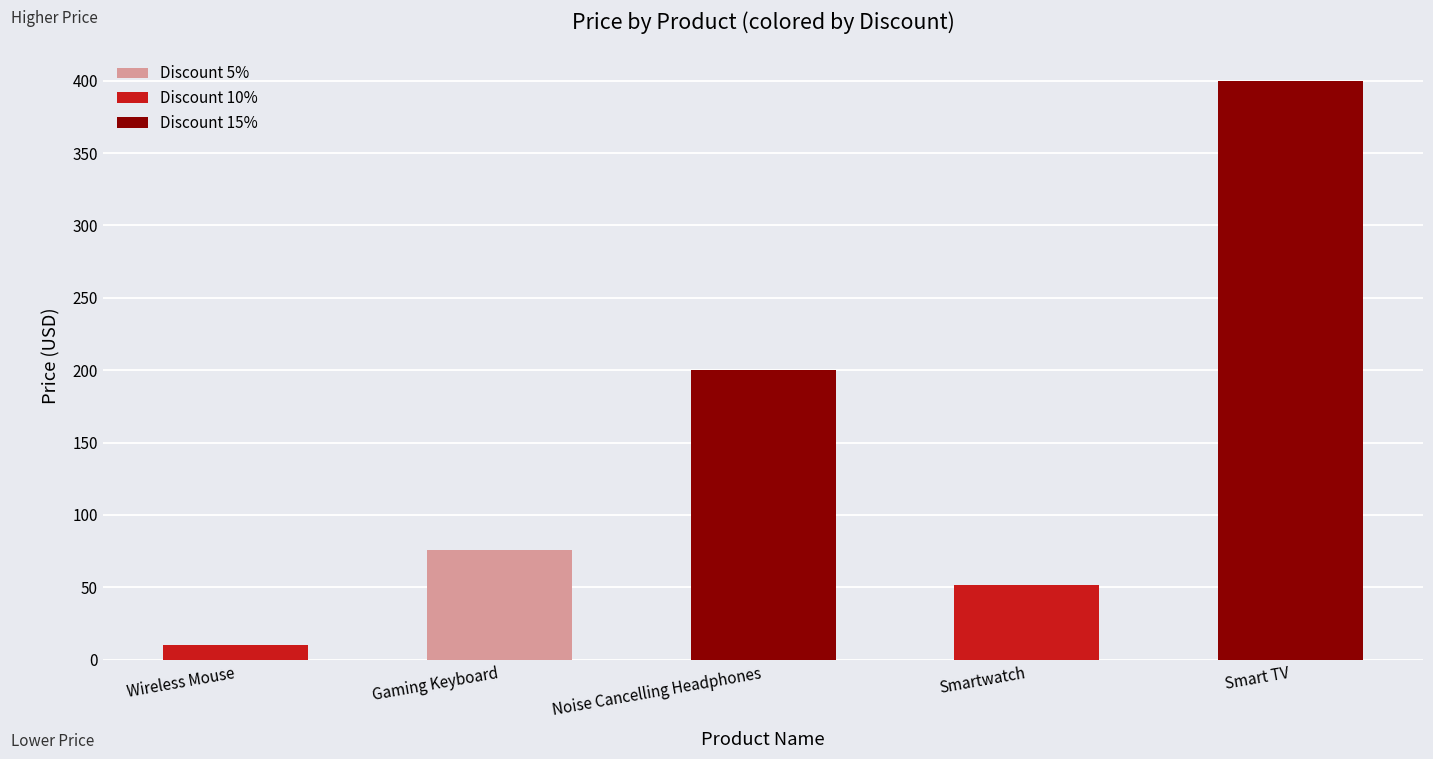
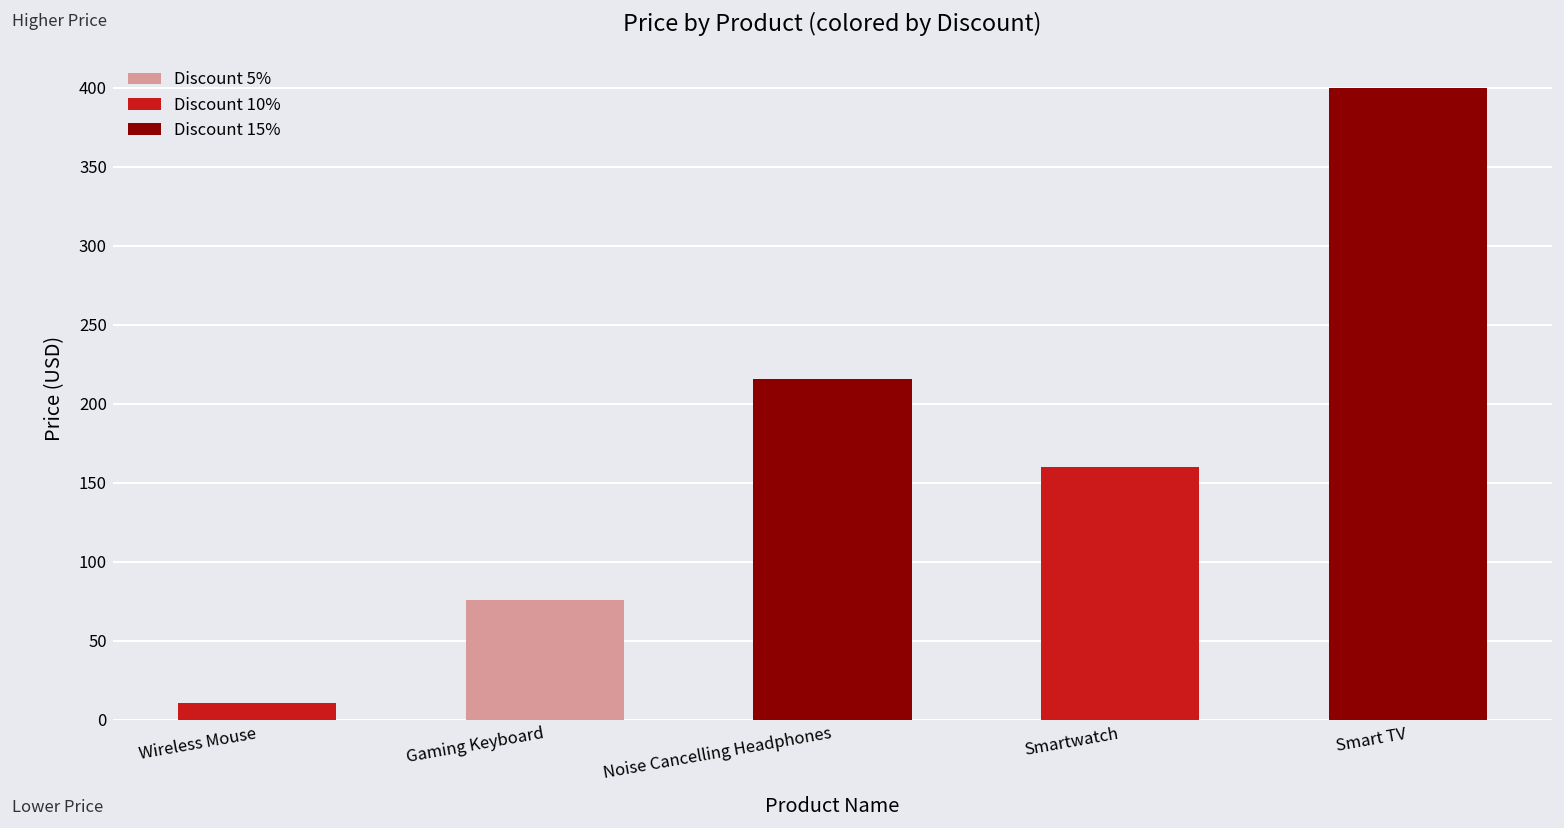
  {
    "Wireless Mouse": 10,
    "Gaming Keyboard": 75,
-   "Noise Cancelling Headphones": 200,
-   "Smartwatch": 51,
+   "Noise Cancelling Headphones": 216,
+   "Smartwatch": 160,
    "Smart TV": 400
  }
